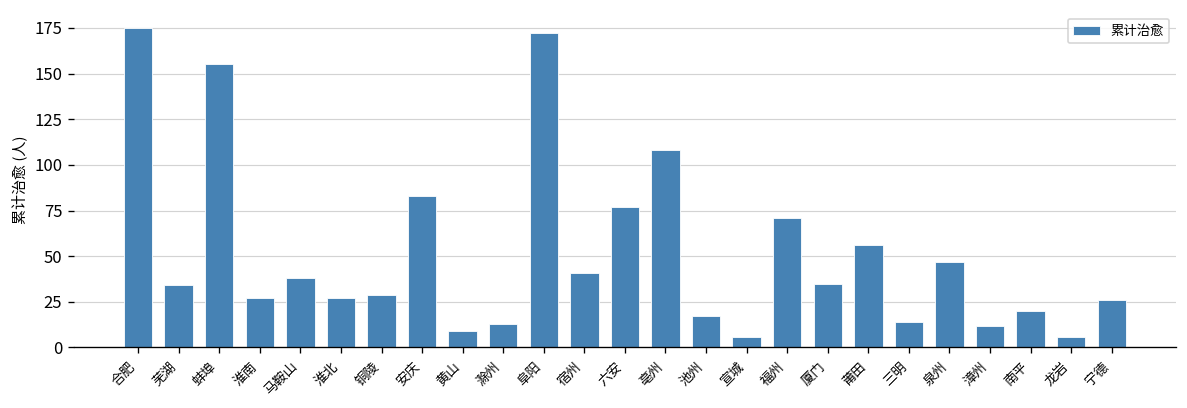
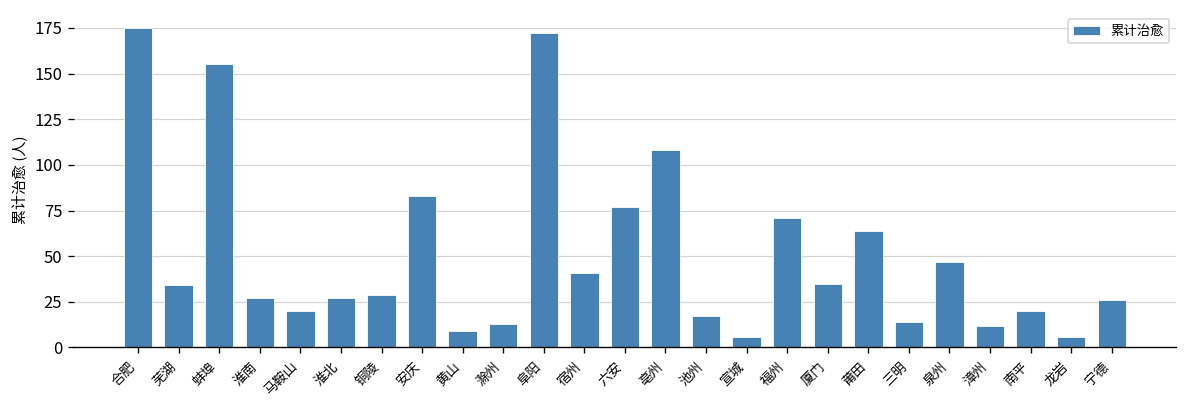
  {
    "合肥": 175,
    "芜湖": 34,
    "蚌埠": 155,
    "淮南": 27,
-   "马鞍山": 38,
+   "马鞍山": 20,
    "淮北": 27,
    "铜陵": 29,
    "安庆": 83,
    "黄山": 9,
    "滁州": 13,
    "阜阳": 172,
    "宿州": 41,
    "六安": 77,
    "亳州": 108,
    "池州": 17,
    "宣城": 6,
    "福州": 71,
    "厦门": 35,
-   "莆田": 56,
+   "莆田": 64,
    "三明": 14,
    "泉州": 47,
    "漳州": 12,
    "南平": 20,
    "龙岩": 6,
    "宁德": 26
  }
